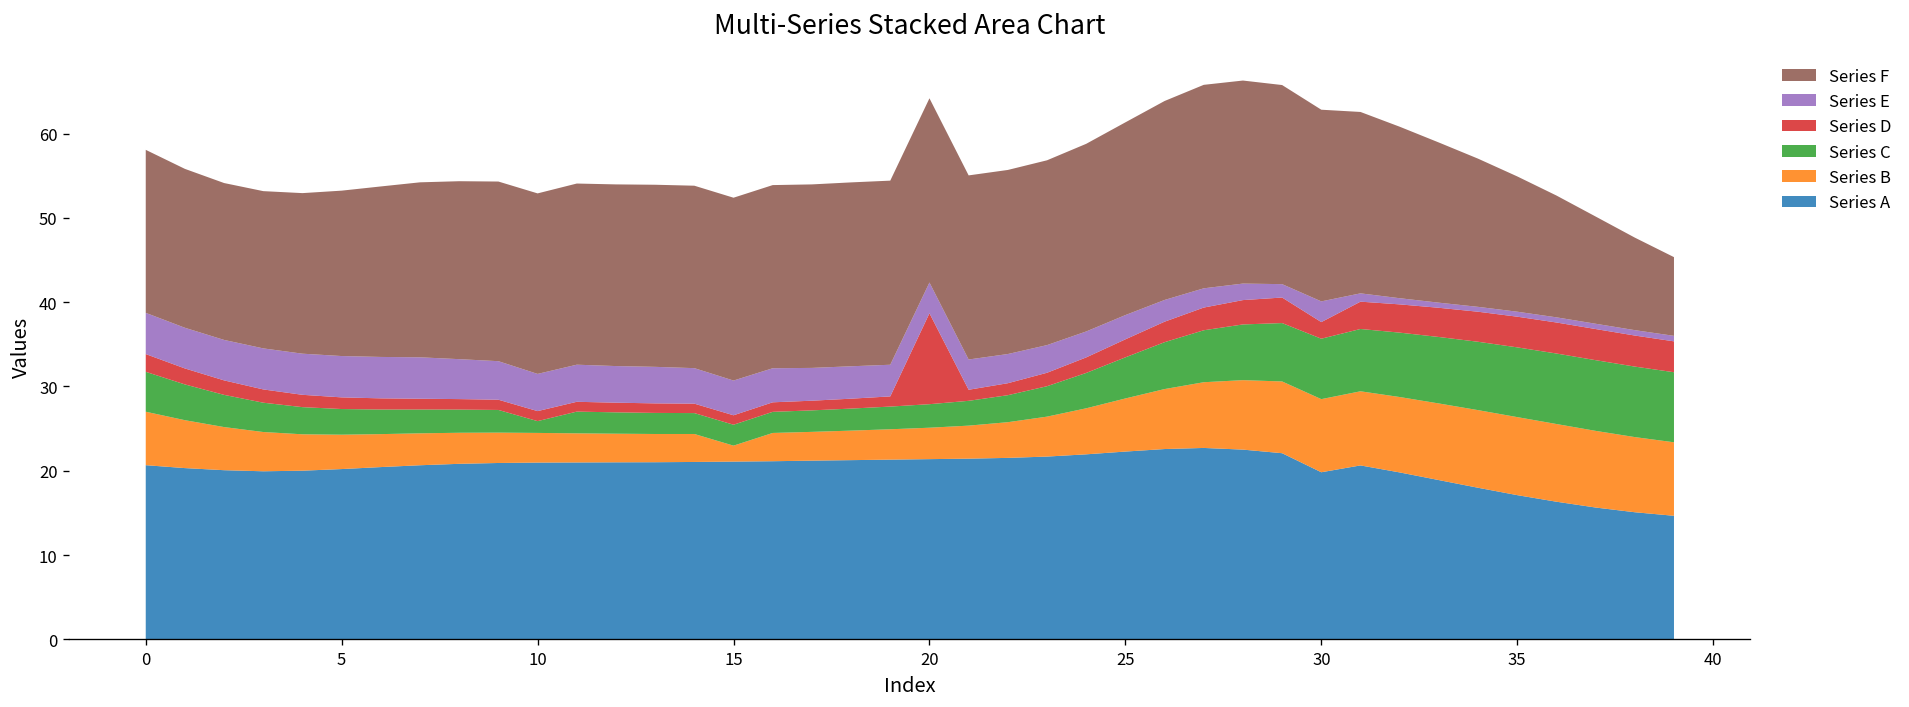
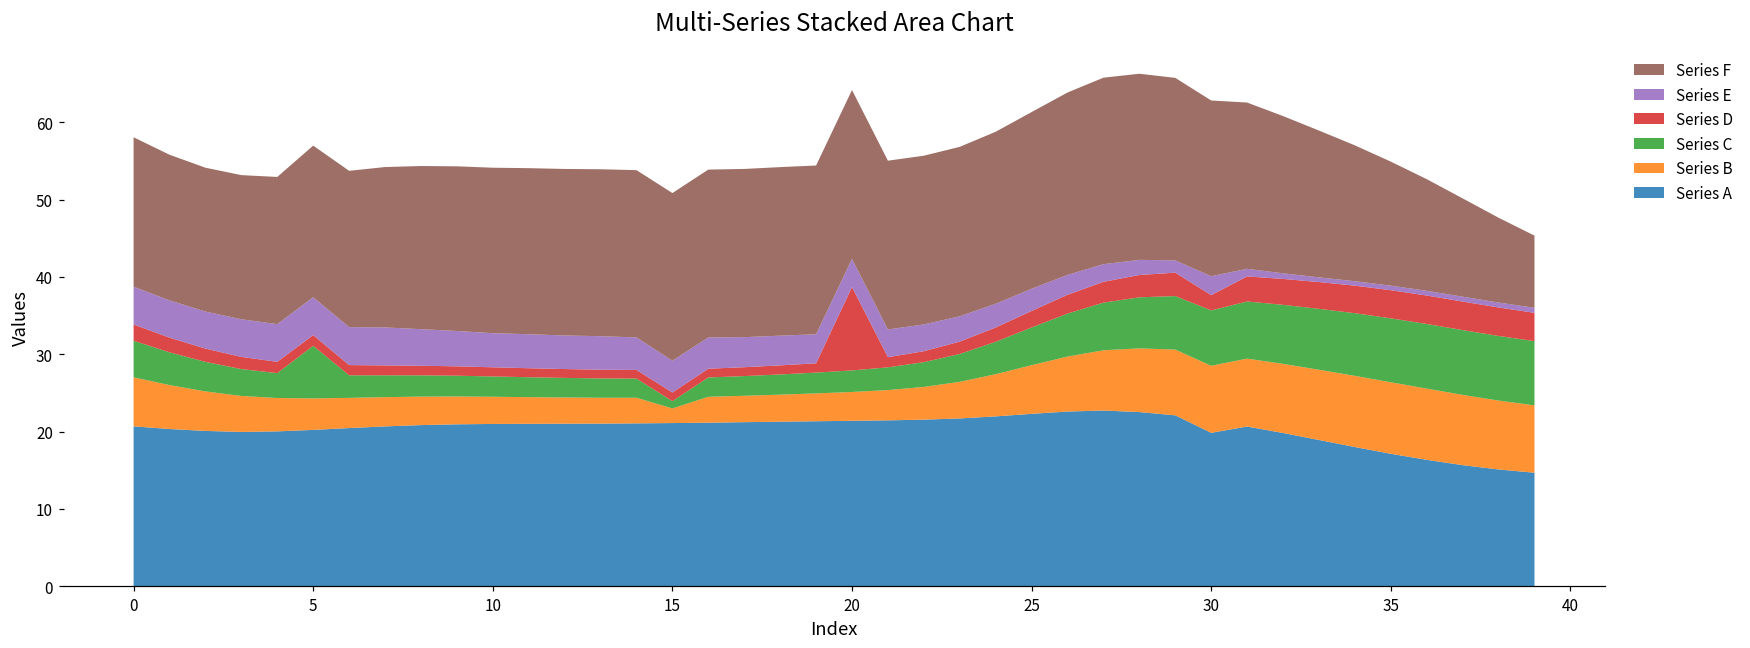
  {
    "Series A": {
      "0": 21,
      "5": 20,
      "10": 21,
      "15": 21,
      "20": 21,
      "25": 22,
      "30": 20,
      "35": 17
    },
    "Series B": {
      "0": 6,
      "5": 4,
      "10": 4,
      "15": 2,
      "20": 4,
      "25": 6,
      "30": 9,
      "35": 9
    },
    "Series C": {
      "0": 5,
-     "5": 3,
-     "10": 1,
-     "15": 2,
+     "5": 7,
+     "10": 3,
+     "15": 1,
      "20": 3,
      "25": 5,
      "30": 7,
      "35": 8
    },
    "Series D": {
      "0": 2,
      "5": 1,
      "10": 1,
      "15": 1,
      "20": 11,
      "25": 2,
      "30": 2,
      "35": 4
    },
    "Series E": {
      "0": 5,
      "5": 5,
      "10": 4,
      "15": 4,
      "20": 4,
      "25": 3,
      "30": 2,
      "35": 1
    },
    "Series F": {
      "0": 19,
      "5": 20,
      "10": 21,
      "15": 22,
      "20": 22,
      "25": 23,
      "30": 23,
      "35": 16
    }
  }
